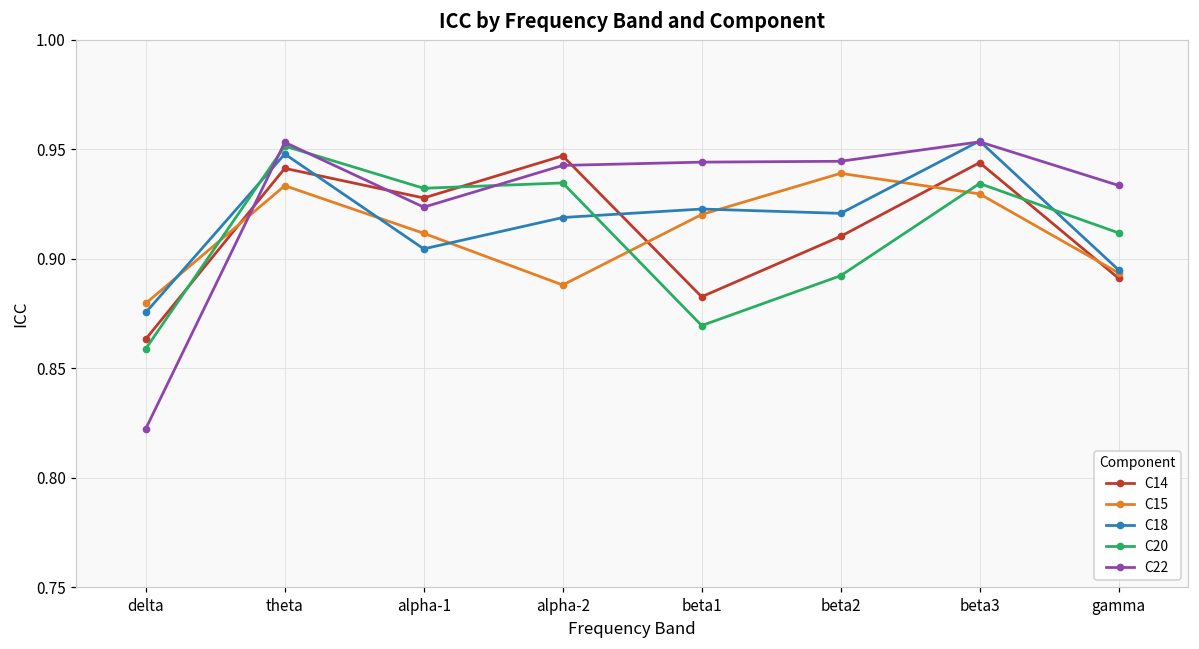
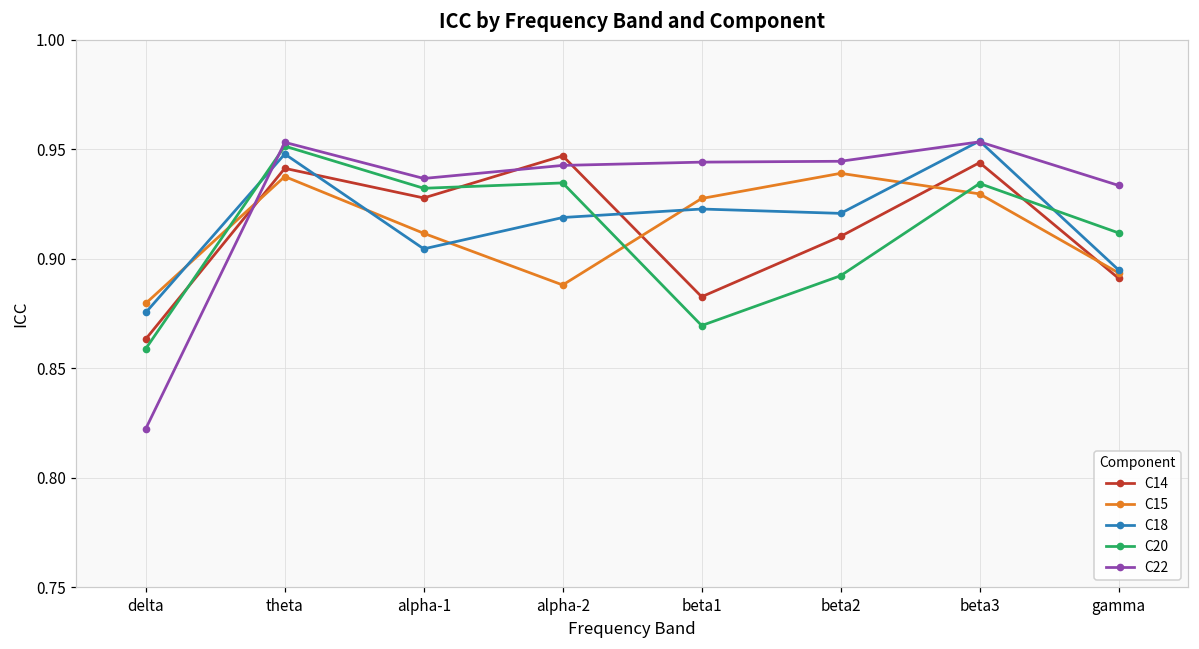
  {
    "C14": {
      "delta": 0.863,
      "theta": 0.941,
      "alpha-1": 0.928,
      "alpha-2": 0.947,
      "beta1": 0.883,
      "beta2": 0.910,
      "beta3": 0.944,
      "gamma": 0.891
    },
    "C15": {
      "delta": 0.880,
-     "theta": 0.933,
+     "theta": 0.938,
      "alpha-1": 0.912,
      "alpha-2": 0.888,
-     "beta1": 0.920,
+     "beta1": 0.927,
      "beta2": 0.939,
      "beta3": 0.930,
      "gamma": 0.894
    },
    "C18": {
      "delta": 0.875,
      "theta": 0.948,
      "alpha-1": 0.904,
      "alpha-2": 0.919,
      "beta1": 0.923,
      "beta2": 0.921,
      "gamma": 0.895
    },
    "C20": {
      "delta": 0.859,
      "theta": 0.951,
      "alpha-1": 0.932,
      "alpha-2": 0.935,
      "beta1": 0.869,
      "beta2": 0.892,
      "beta3": 0.934,
      "gamma": 0.912
    },
    "C22": {
      "delta": 0.822,
      "theta": 0.953,
-     "alpha-1": 0.924,
+     "alpha-1": 0.937,
      "alpha-2": 0.943,
      "beta1": 0.944,
      "beta2": 0.944,
      "gamma": 0.933
    }
  }
